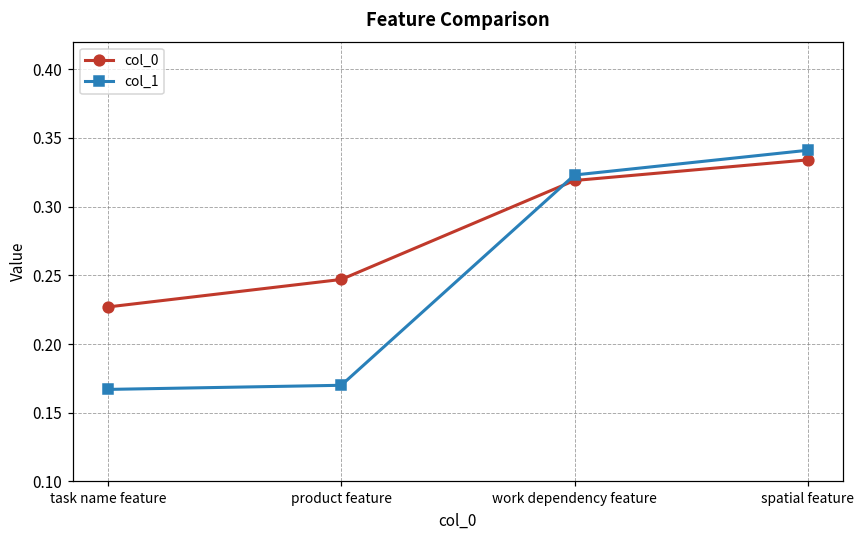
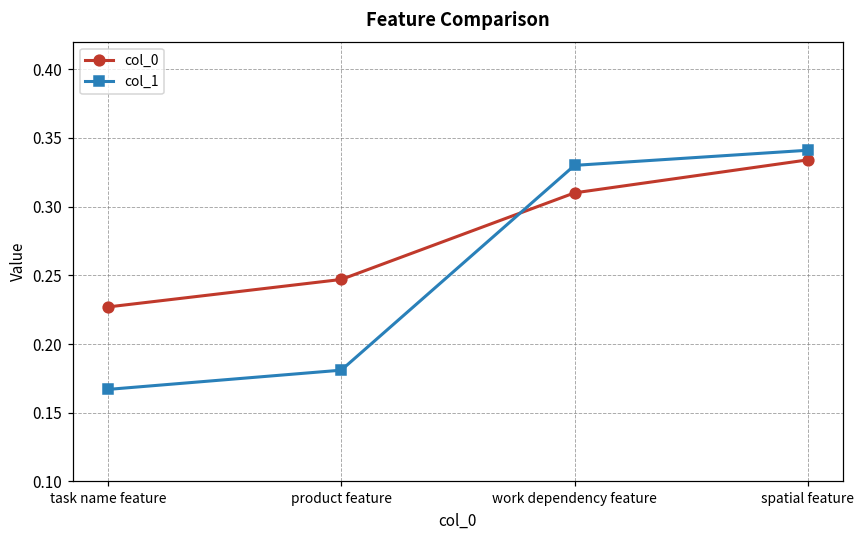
  {
    "col_0": {
      "task name feature": 0.227,
      "product feature": 0.247,
-     "work dependency feature": 0.319,
+     "work dependency feature": 0.310,
      "spatial feature": 0.334
    },
    "col_1": {
      "task name feature": 0.167,
-     "product feature": 0.170,
-     "work dependency feature": 0.323,
+     "product feature": 0.181,
+     "work dependency feature": 0.330,
      "spatial feature": 0.341
    }
  }
